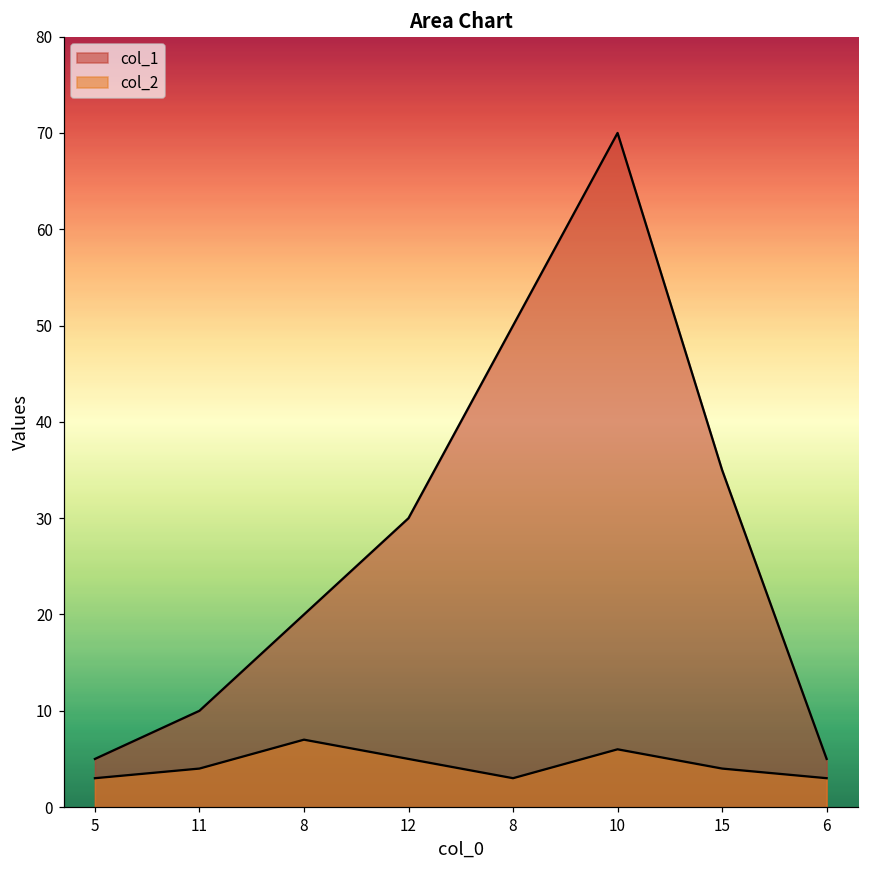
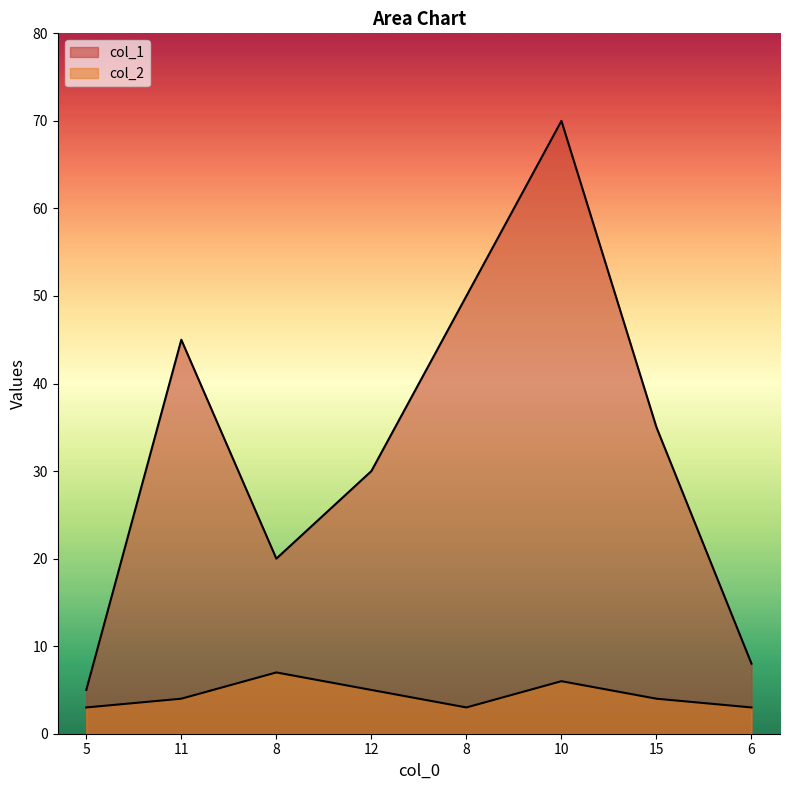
  {
    "col_1": {
      "5": 5,
-     "11": 10,
+     "11": 45,
      "12": 30,
      "10": 70,
      "15": 35,
-     "6": 5
+     "6": 8
    },
    "col_2": {
      "5": 3,
      "11": 4,
      "12": 5,
      "10": 6,
      "15": 4,
      "6": 3
    }
  }
